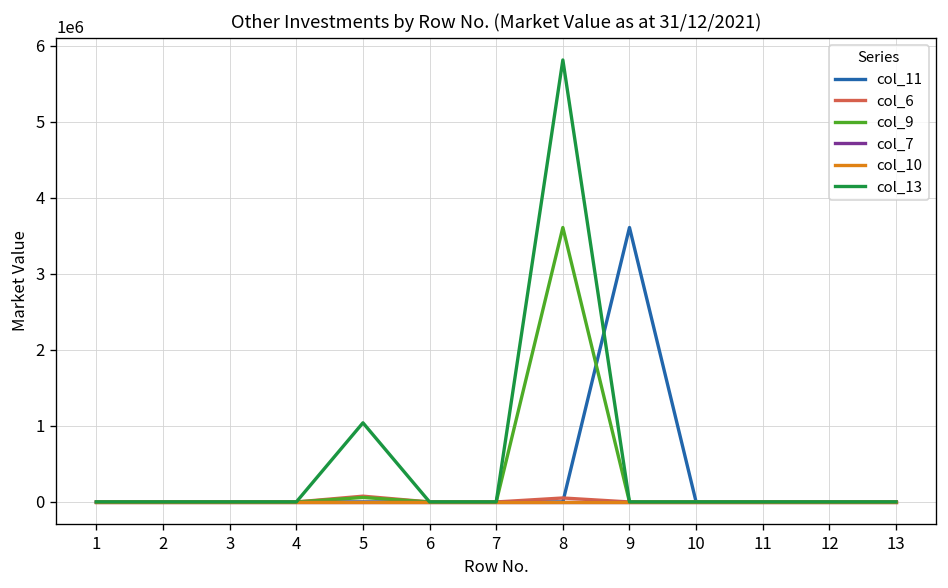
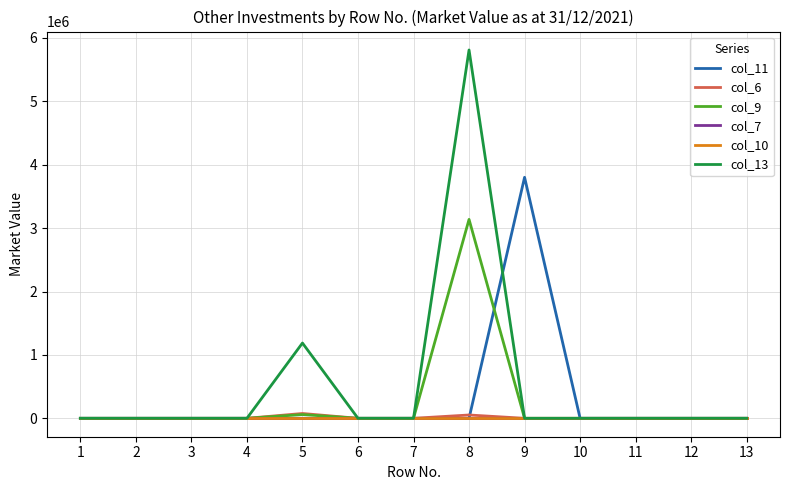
  {
    "col_11": {
-     "9": 3600000
+     "9": 3800000
    },
    "col_6": {
      "8": 100000
    },
    "col_9": {
-     "8": 3600000
+     "8": 3100000
    },
    "col_13": {
-     "5": 1000000,
+     "5": 1200000,
      "8": 5800000
    }
  }
